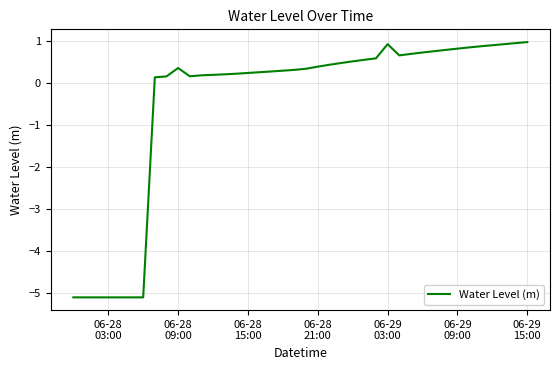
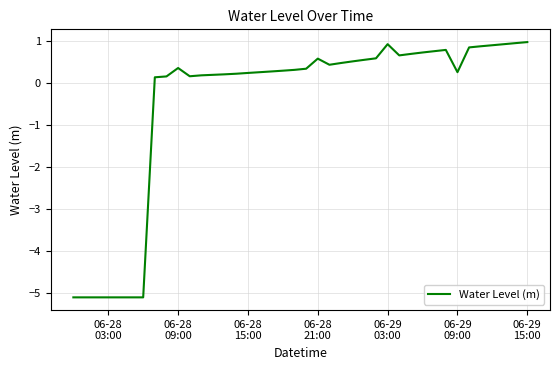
  {
    "06-28 03:00": -5.1,
    "06-28 09:00": 0.4,
    "06-28 15:00": 0.2,
-   "06-28 21:00": 0.4,
+   "06-28 21:00": 0.6,
    "06-29 03:00": 0.9,
-   "06-29 09:00": 0.8,
+   "06-29 09:00": 0.3,
    "06-29 15:00": 1.0
  }
